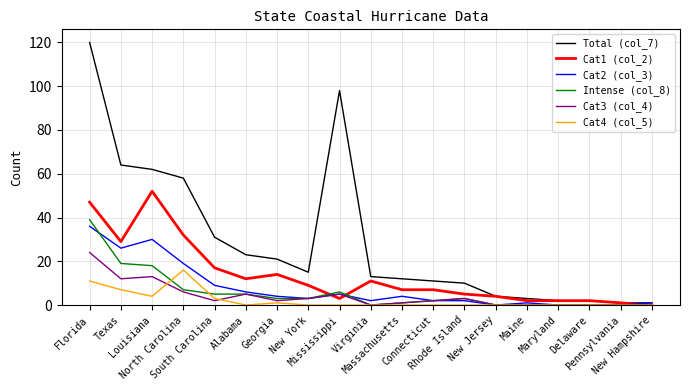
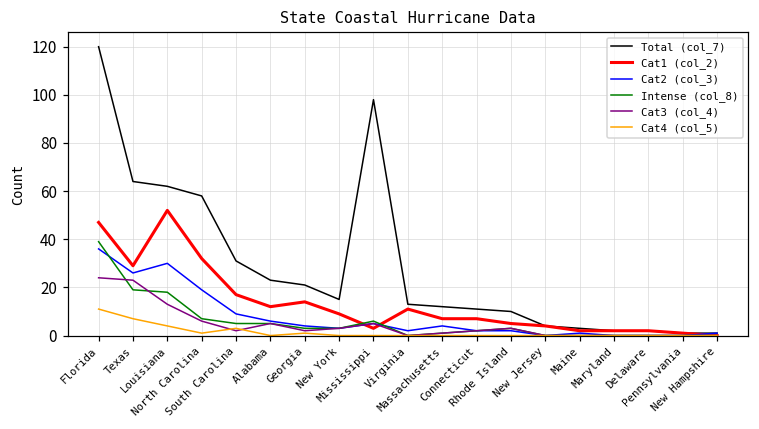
  {
    "Total (col_7)": {
      "Florida": 120,
      "Texas": 64,
      "Louisiana": 62,
      "North Carolina": 58,
      "South Carolina": 31,
      "Alabama": 23,
      "Georgia": 21,
      "New York": 15,
      "Mississippi": 98,
      "Virginia": 13,
      "Massachusetts": 12,
      "Connecticut": 11,
      "Rhode Island": 10
    },
    "Cat1 (col_2)": {
      "Florida": 47,
      "Texas": 29,
      "Louisiana": 52,
      "North Carolina": 32,
      "South Carolina": 17,
      "Alabama": 12,
      "Georgia": 14,
      "New York": 9,
      "Mississippi": 3,
      "Virginia": 11,
      "Massachusetts": 7,
      "Connecticut": 7,
      "Rhode Island": 5
    },
    "Cat2 (col_3)": {
      "Florida": 36,
      "Texas": 26,
      "Louisiana": 30,
      "North Carolina": 19,
      "South Carolina": 9,
      "Virginia": 2,
      "Massachusetts": 4
    },
    "Intense (col_8)": {
      "Florida": 39,
      "Texas": 19,
      "Louisiana": 18,
      "South Carolina": 5
    },
    "Cat3 (col_4)": {
      "Florida": 24,
-     "Texas": 12,
+     "Texas": 23,
      "Louisiana": 13
    },
    "Cat4 (col_5)": {
      "Florida": 11,
      "Texas": 7,
      "Louisiana": 4,
-     "North Carolina": 16,
+     "North Carolina": 1,
      "Alabama": 0,
      "New York": 0,
      "Mississippi": 0,
      "Connecticut": 0,
      "Rhode Island": 0
    }
  }
